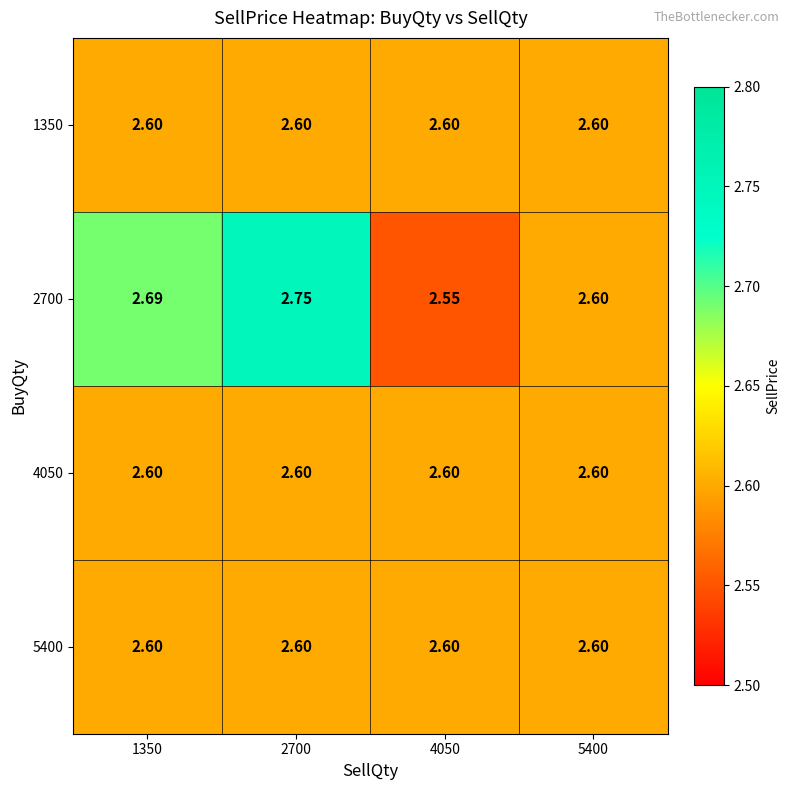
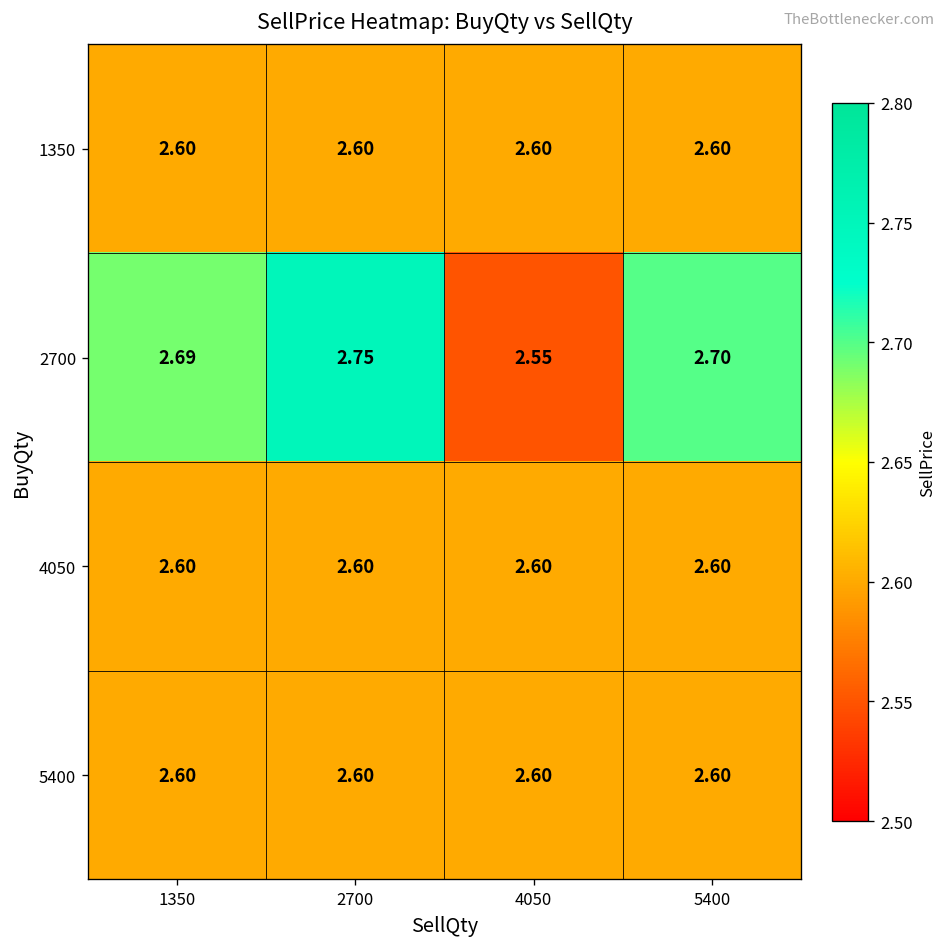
  {
    "1350": {
      "1350": 2.60,
      "2700": 2.60,
      "4050": 2.60,
      "5400": 2.60
    },
    "2700": {
      "1350": 2.69,
      "2700": 2.75,
      "4050": 2.55,
-     "5400": 2.60
+     "5400": 2.70
    },
    "4050": {
      "1350": 2.60,
      "2700": 2.60,
      "4050": 2.60,
      "5400": 2.60
    },
    "5400": {
      "1350": 2.60,
      "2700": 2.60,
      "4050": 2.60,
      "5400": 2.60
    }
  }
